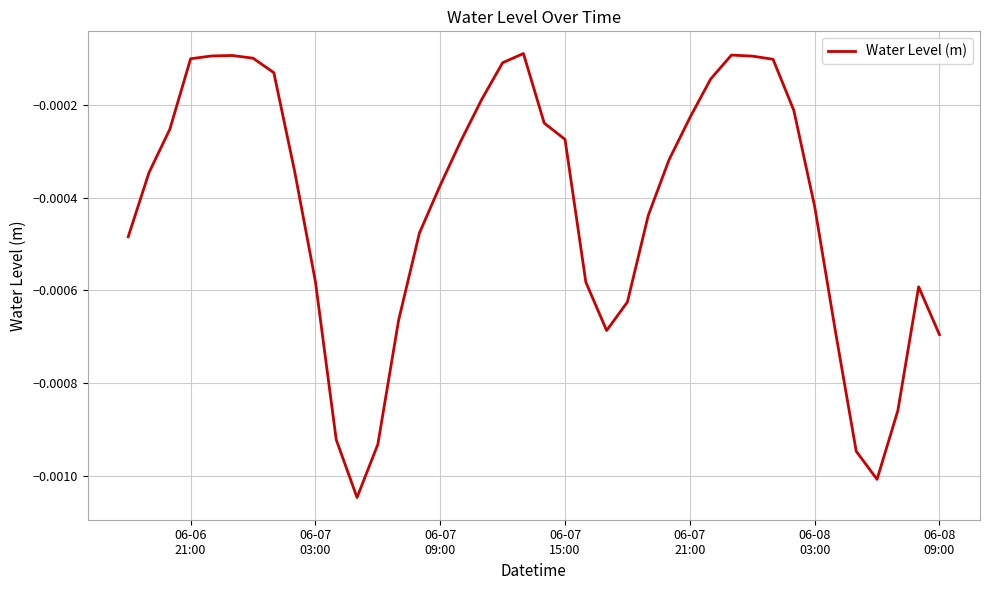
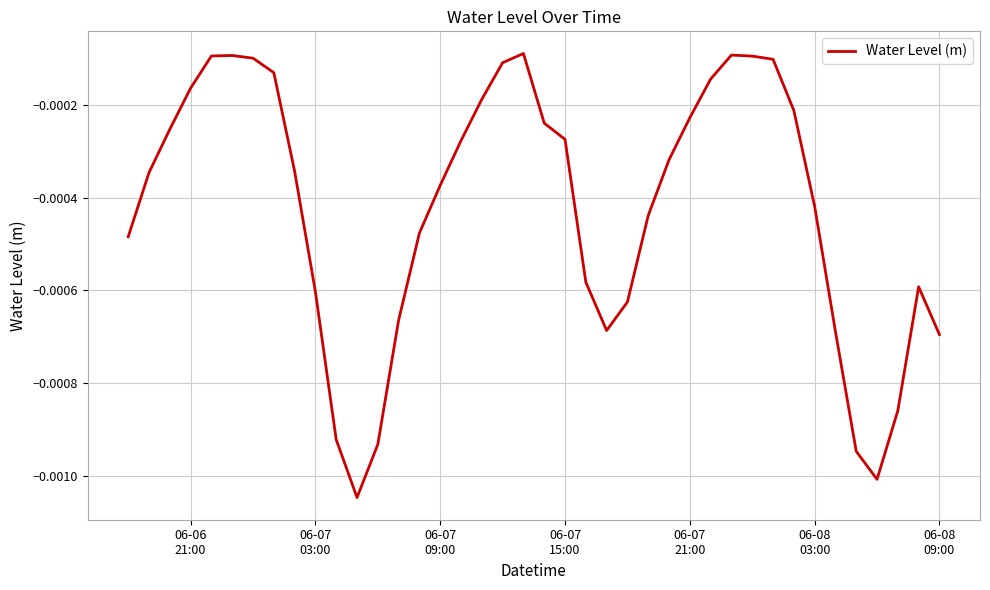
  {
-   "06-06 21:00": -0.00010,
-   "06-07 03:00": -0.00058,
+   "06-06 21:00": -0.00016,
+   "06-07 03:00": -0.00060,
    "06-07 09:00": -0.00037,
    "06-07 15:00": -0.00027,
    "06-07 21:00": -0.00023,
    "06-08 03:00": -0.00042,
    "06-08 09:00": -0.00070
  }
